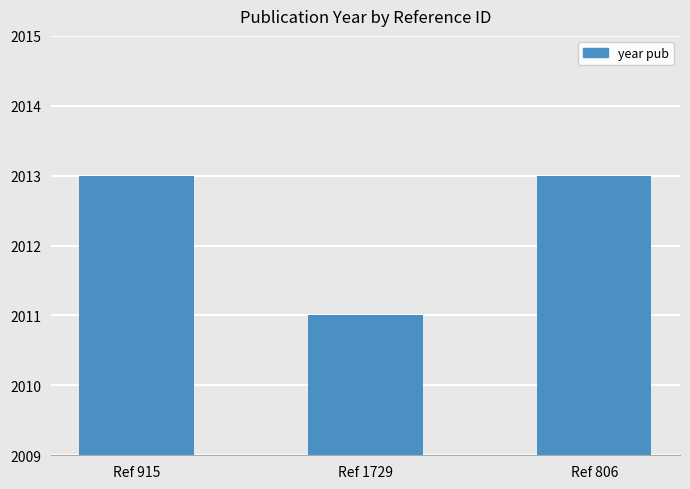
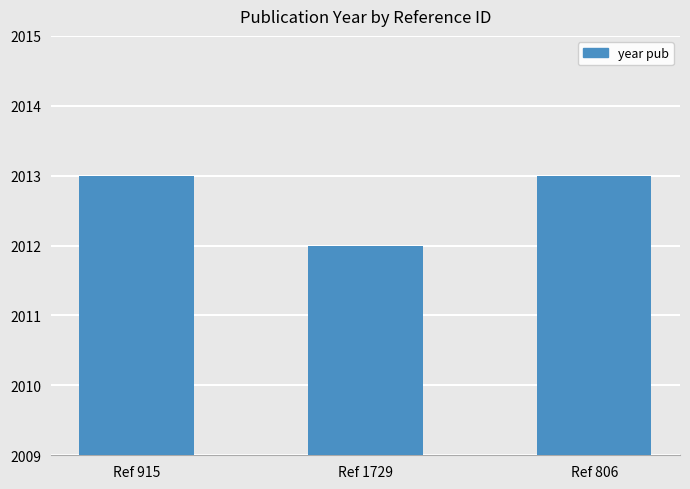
  {
    "Ref 915": 2013,
-   "Ref 1729": 2011,
+   "Ref 1729": 2012,
    "Ref 806": 2013
  }
